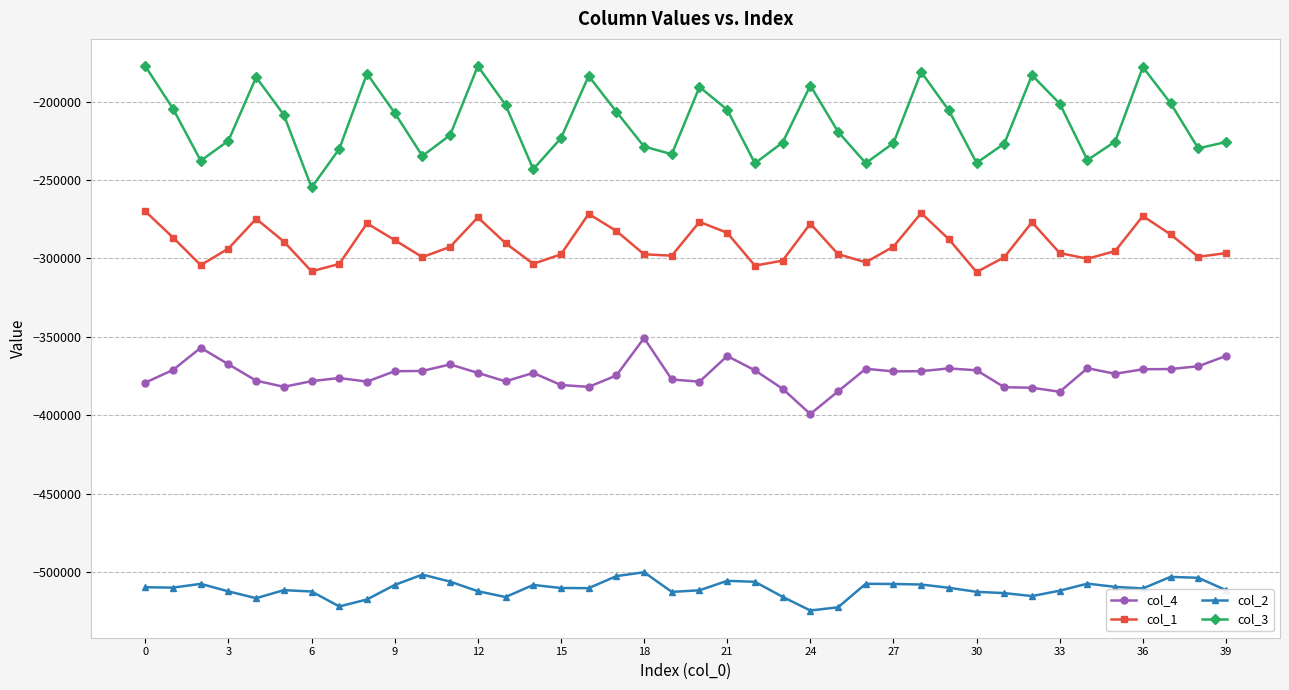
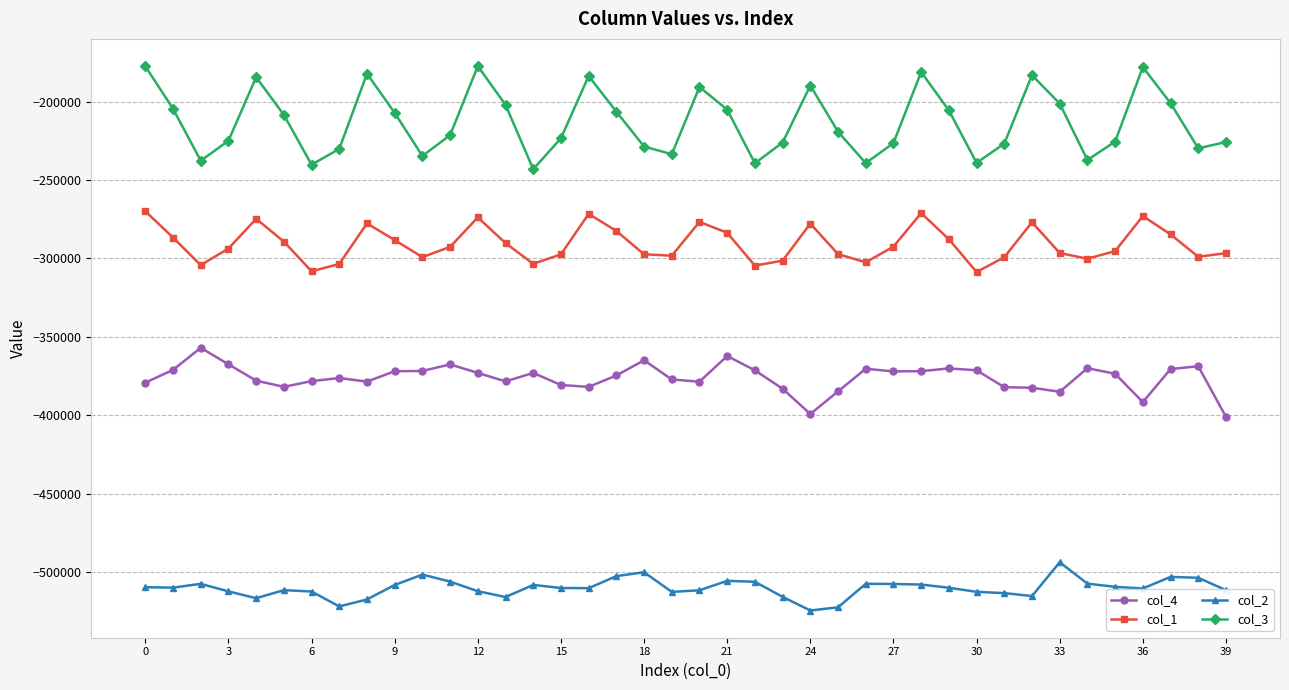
  {
    "col_4": {
      "0": -379000,
      "3": -367000,
      "6": -378000,
      "9": -372000,
      "12": -373000,
      "15": -381000,
-     "18": -351000,
+     "18": -365000,
      "21": -362000,
      "24": -399000,
      "27": -372000,
      "30": -371000,
      "33": -385000,
-     "36": -371000,
-     "39": -362000
+     "36": -392000,
+     "39": -401000
    },
    "col_1": {
      "0": -270000,
      "3": -294000,
      "6": -308000,
      "9": -288000,
      "12": -274000,
      "15": -297000,
      "18": -297000,
      "21": -284000,
      "24": -278000,
      "27": -292000,
      "30": -309000,
      "33": -297000,
      "36": -273000,
      "39": -297000
    },
    "col_2": {
      "0": -510000,
      "3": -512000,
      "6": -512000,
      "9": -508000,
      "12": -512000,
      "15": -510000,
      "18": -500000,
      "21": -506000,
      "24": -525000,
      "27": -508000,
      "30": -513000,
-     "33": -512000,
+     "33": -494000,
      "36": -510000
    },
    "col_3": {
      "0": -177000,
      "3": -225000,
-     "6": -255000,
+     "6": -240000,
      "9": -207000,
      "12": -177000,
      "15": -223000,
      "18": -229000,
      "21": -205000,
      "24": -190000,
      "27": -226000,
      "30": -239000,
      "33": -201000,
      "36": -178000,
      "39": -226000
    }
  }
